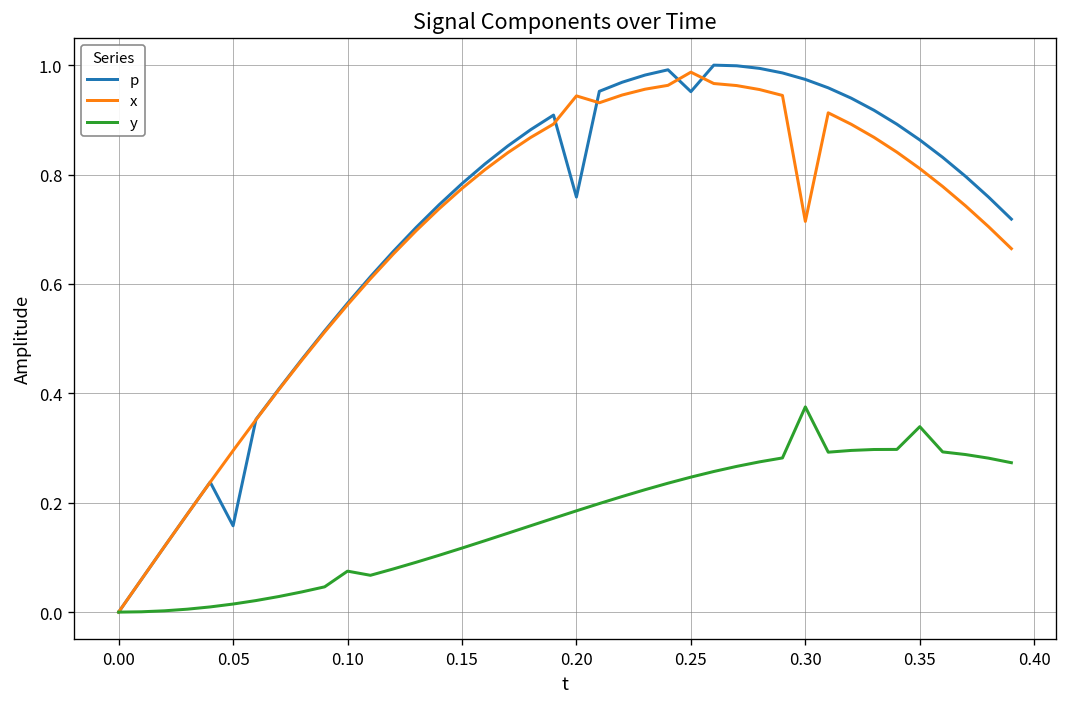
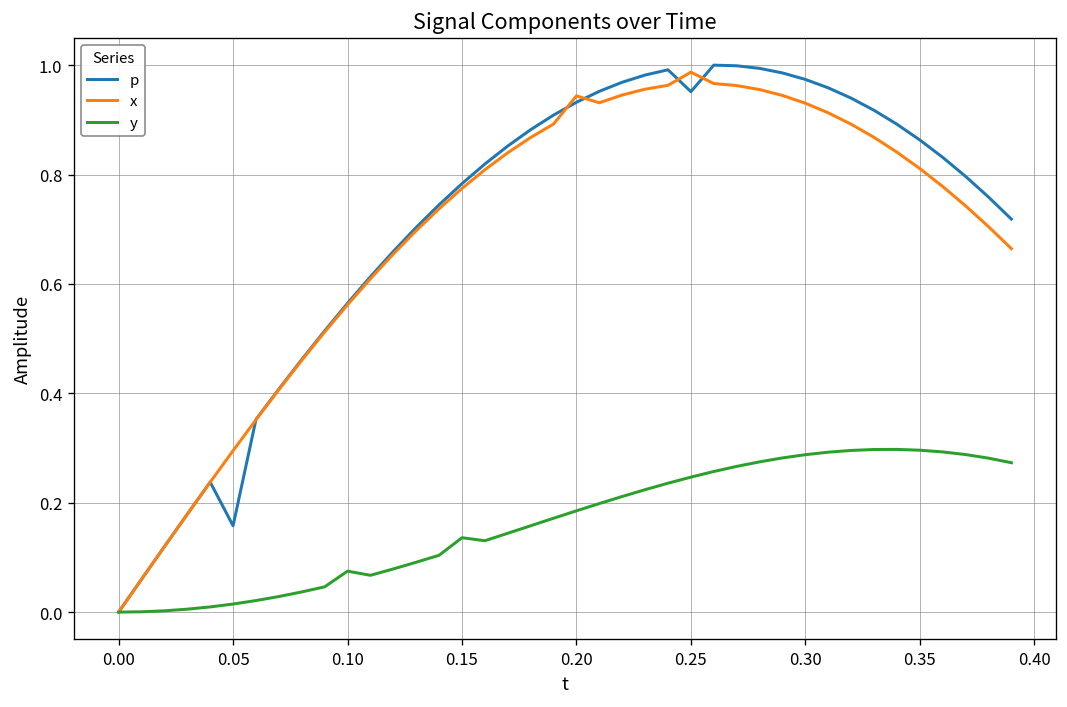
  {
    "p": {
      "0.05": 0.16,
      "0.15": 0.78,
-     "0.20": 0.76,
+     "0.20": 0.93,
      "0.25": 0.95,
      "0.30": 0.97,
      "0.35": 0.86
    },
    "x": {
      "0.05": 0.30,
      "0.15": 0.77,
      "0.20": 0.94,
      "0.25": 0.99,
-     "0.30": 0.71,
+     "0.30": 0.93,
      "0.35": 0.81
    },
    "y": {
      "0.05": 0.01,
      "0.10": 0.07,
-     "0.15": 0.12,
+     "0.15": 0.14,
      "0.20": 0.19,
      "0.25": 0.25,
-     "0.30": 0.38,
-     "0.35": 0.34
+     "0.30": 0.29,
+     "0.35": 0.30
    }
  }
